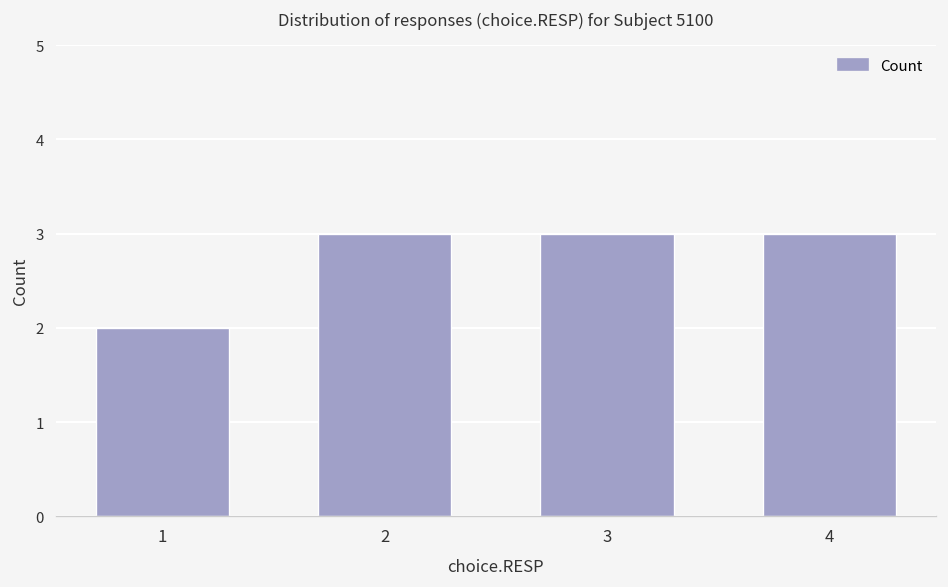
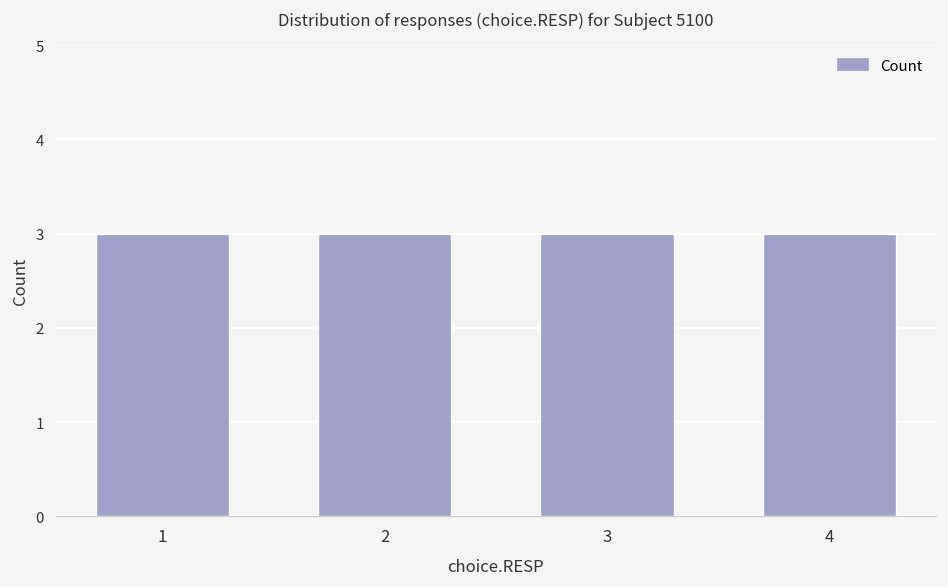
  {
-   "1": 2,
+   "1": 3,
    "2": 3,
    "3": 3,
    "4": 3
  }
